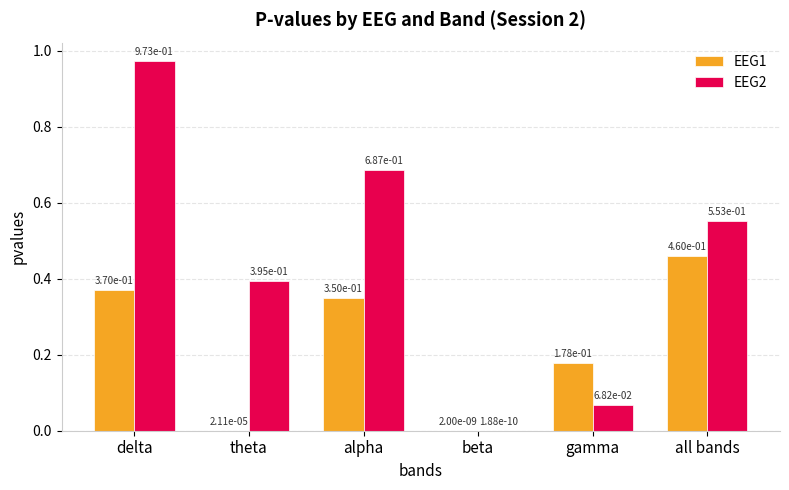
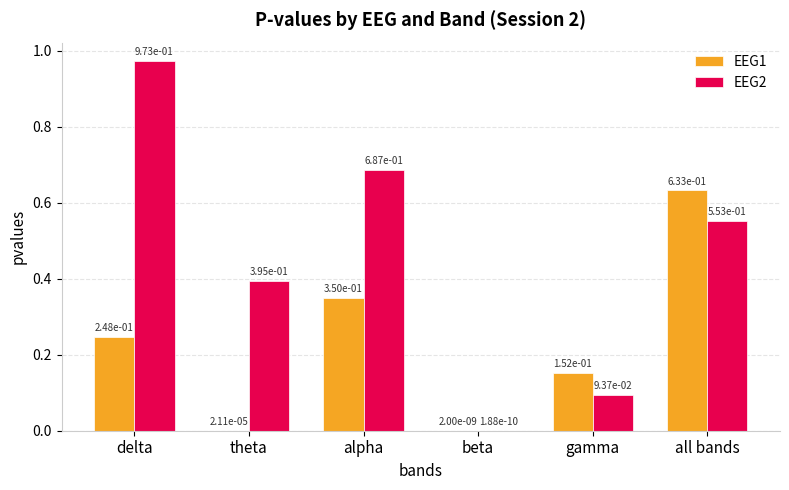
  {
    "EEG1": {
-     "delta": "3.70e-01",
+     "delta": "2.48e-01",
      "theta": "2.11e-05",
      "alpha": "3.50e-01",
      "beta": "2.00e-09",
-     "gamma": "1.78e-01",
-     "all bands": "4.60e-01"
+     "gamma": "1.52e-01",
+     "all bands": "6.33e-01"
    },
    "EEG2": {
      "delta": "9.73e-01",
      "theta": "3.95e-01",
      "alpha": "6.87e-01",
      "beta": "1.88e-10",
-     "gamma": "6.82e-02",
+     "gamma": "9.37e-02",
      "all bands": "5.53e-01"
    }
  }
